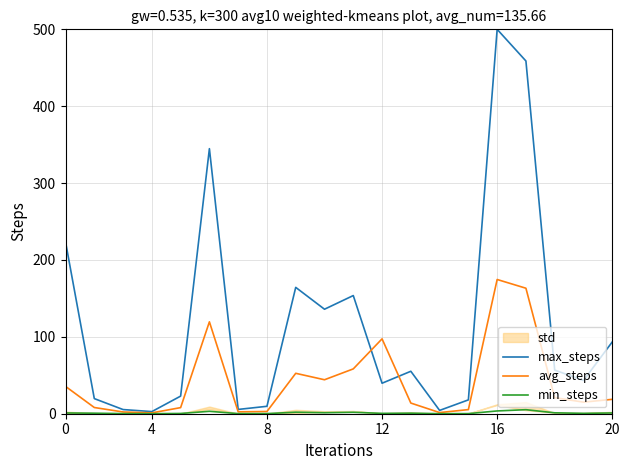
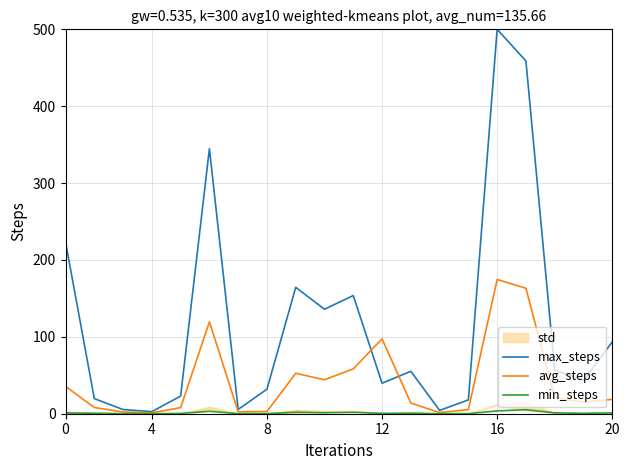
  {
    "max_steps": {
      "0": 220,
-     "8": 10,
+     "8": 30,
      "12": 40,
      "16": 500,
      "20": 90
    },
    "avg_steps": {
      "0": 40,
      "12": 100,
      "16": 170,
      "20": 20
    },
    "min_steps": {
      "16": 0
    }
  }
